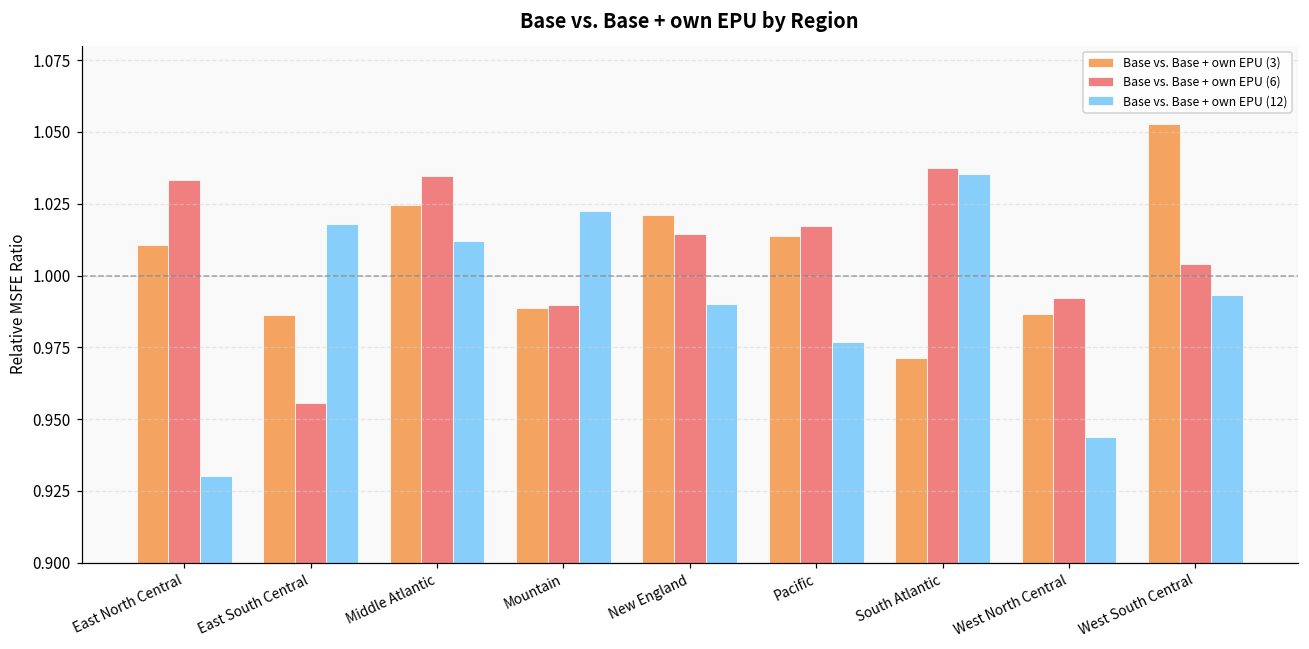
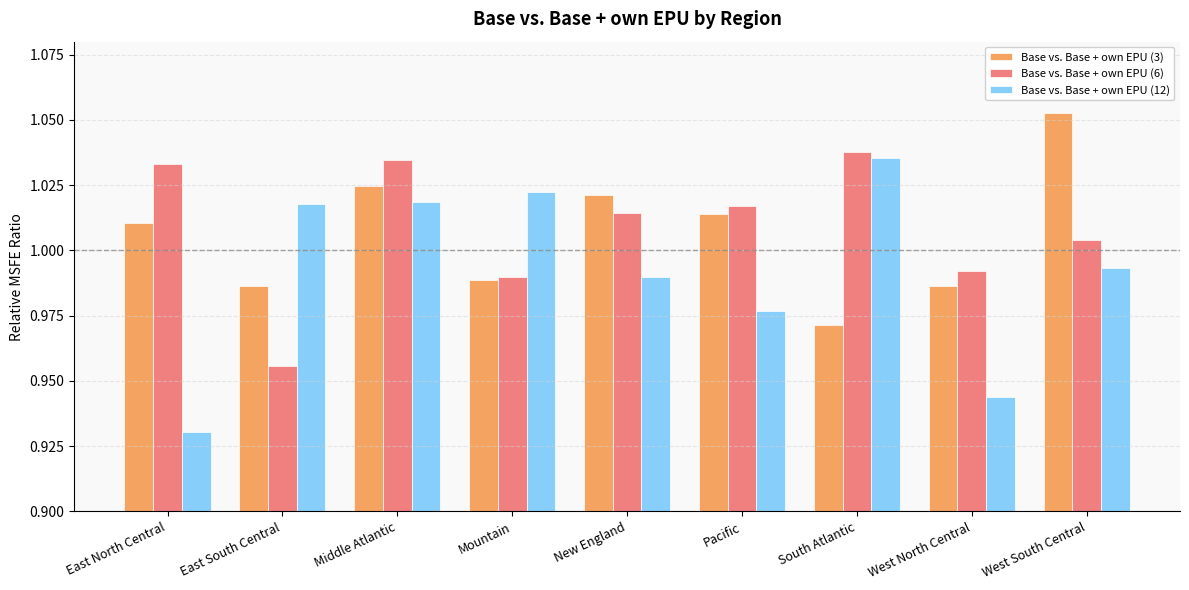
  {
    "Base vs. Base + own EPU (12)": {
      "East North Central": 0.930,
      "East South Central": 1.018,
-     "Middle Atlantic": 1.012,
+     "Middle Atlantic": 1.019,
      "Mountain": 1.022,
      "New England": 0.990,
      "Pacific": 0.977,
      "South Atlantic": 1.035,
      "West North Central": 0.944,
      "West South Central": 0.993
    }
  }
